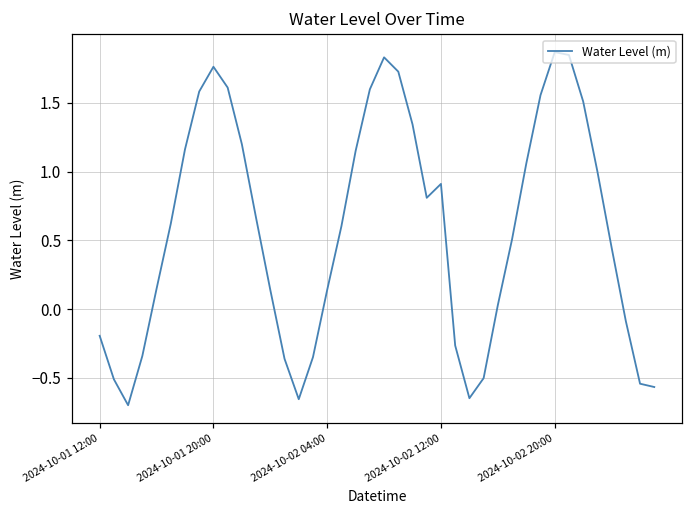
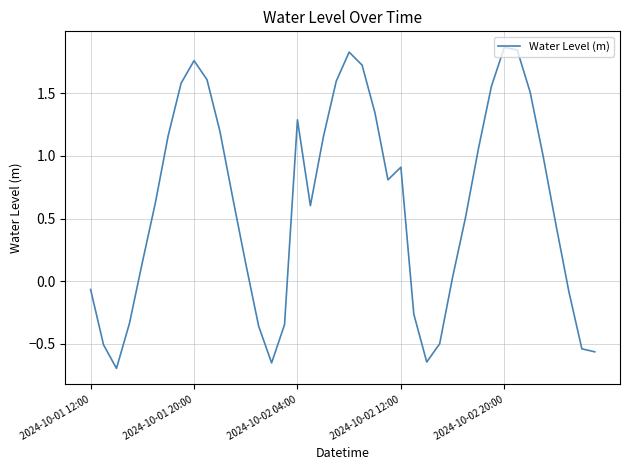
  {
-   "2024-10-01 12:00": -0.19,
+   "2024-10-01 12:00": -0.07,
    "2024-10-01 20:00": 1.76,
-   "2024-10-02 04:00": 0.14,
+   "2024-10-02 04:00": 1.29,
    "2024-10-02 12:00": 0.91
  }
